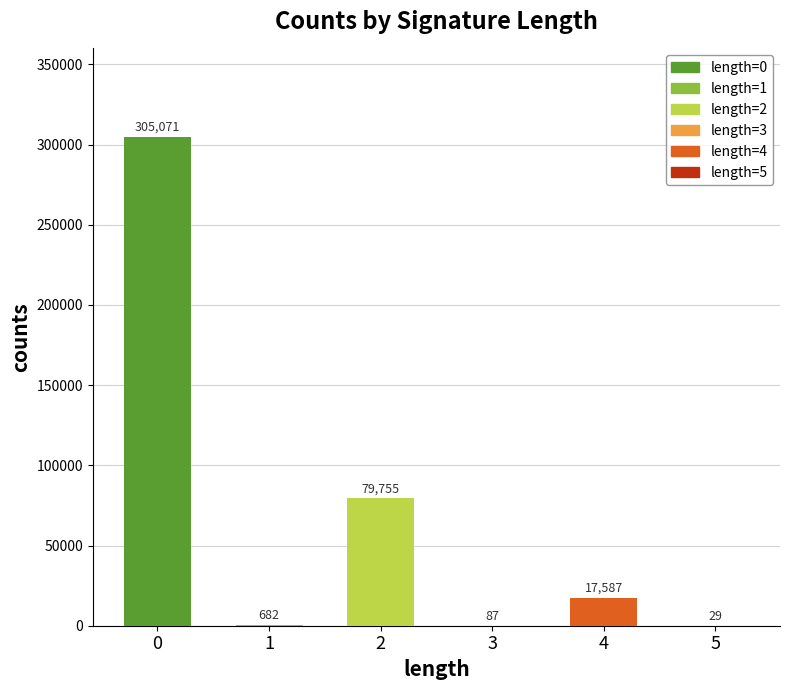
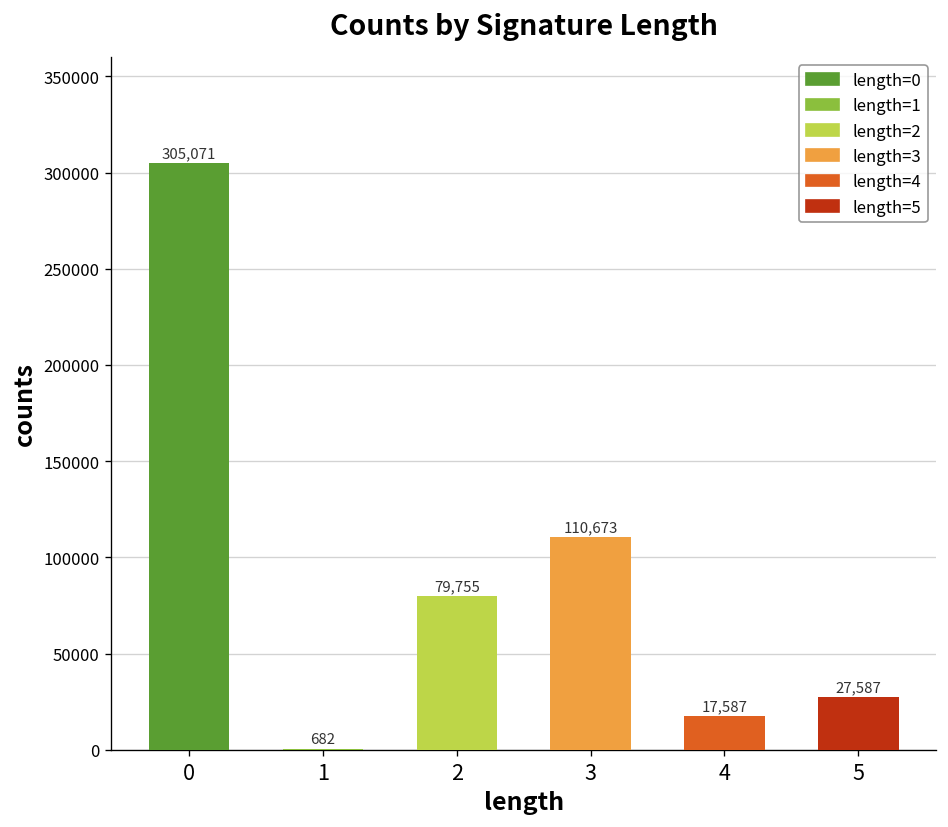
  {
    "0": "305,071",
    "1": "682",
    "2": "79,755",
-   "3": "87",
+   "3": "110,673",
    "4": "17,587",
-   "5": "29"
+   "5": "27,587"
  }
